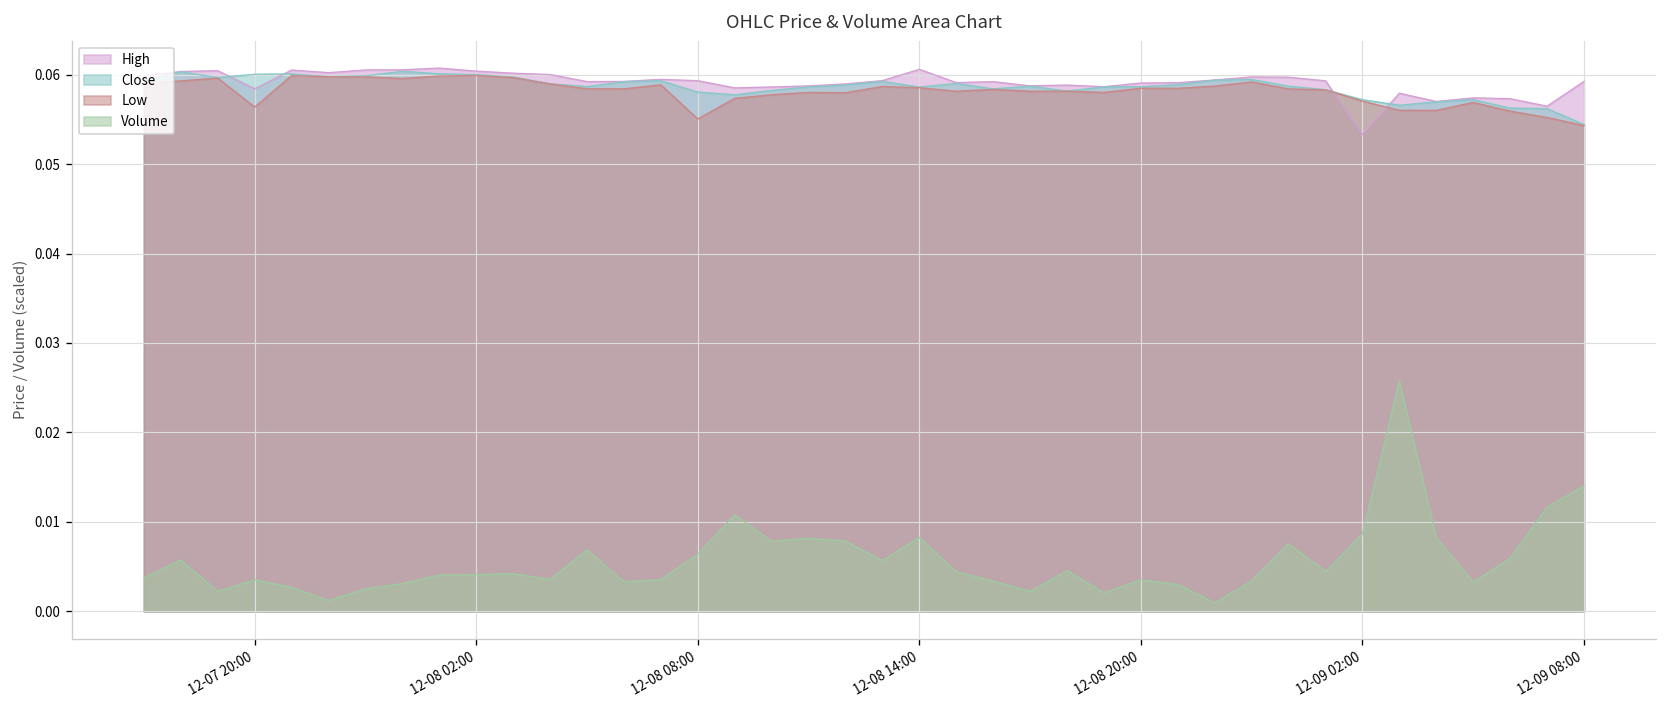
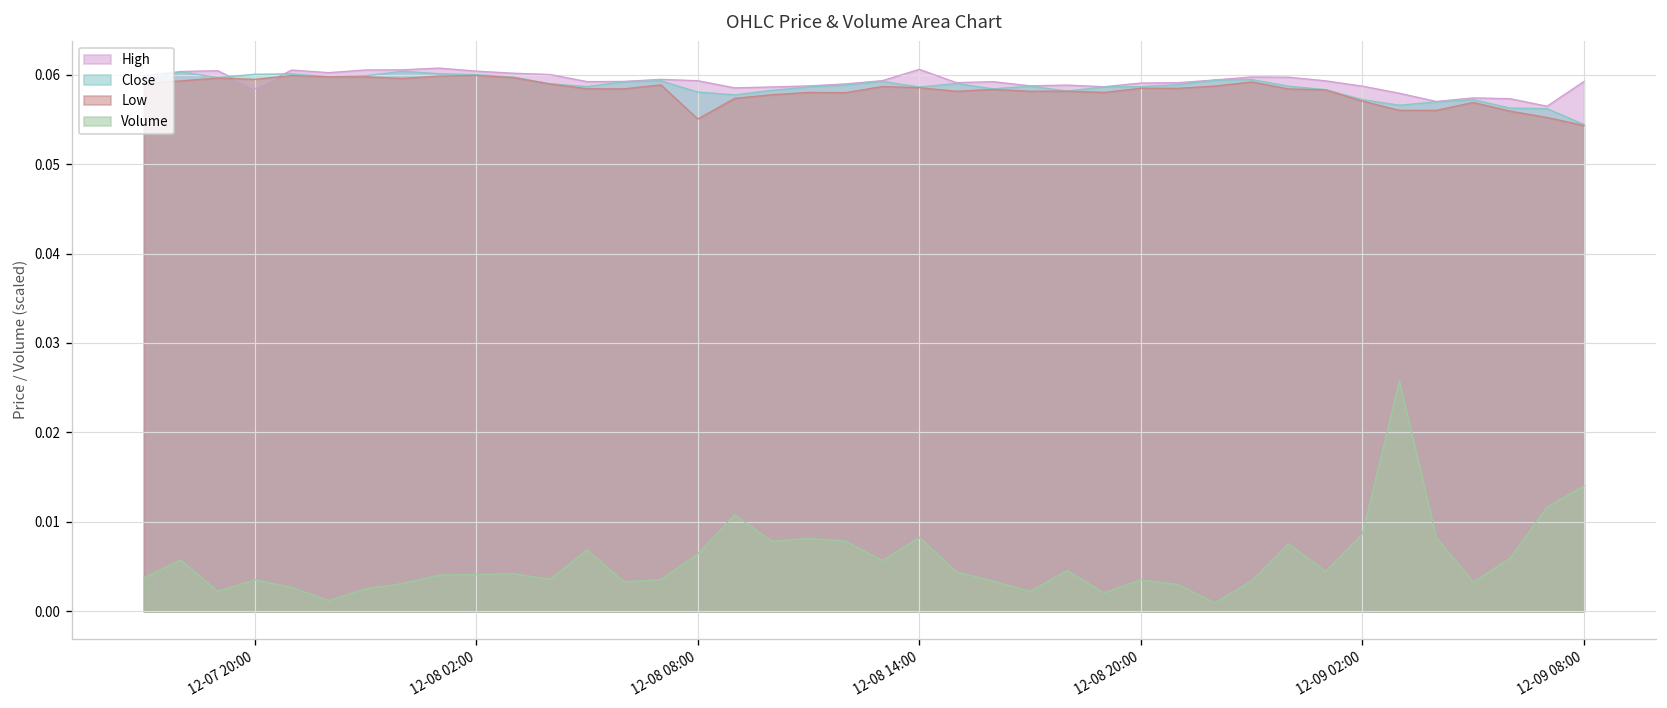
  {
    "High": {
      "12-07 20:00": 0.058,
      "12-08 02:00": 0.060,
      "12-08 08:00": 0.059,
      "12-08 14:00": 0.061,
      "12-08 20:00": 0.059,
-     "12-09 02:00": 0.053,
+     "12-09 02:00": 0.059,
      "12-09 08:00": 0.059
    },
    "Low": {
-     "12-07 20:00": 0.056,
+     "12-07 20:00": 0.059,
      "12-08 08:00": 0.055
    }
  }
